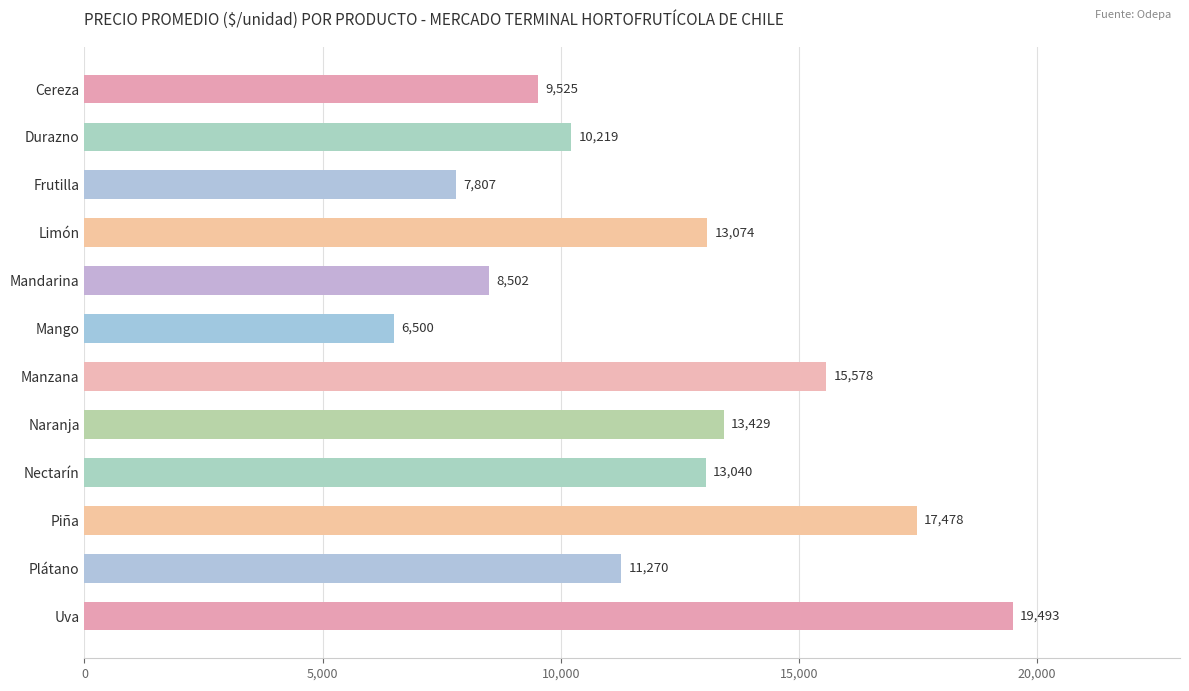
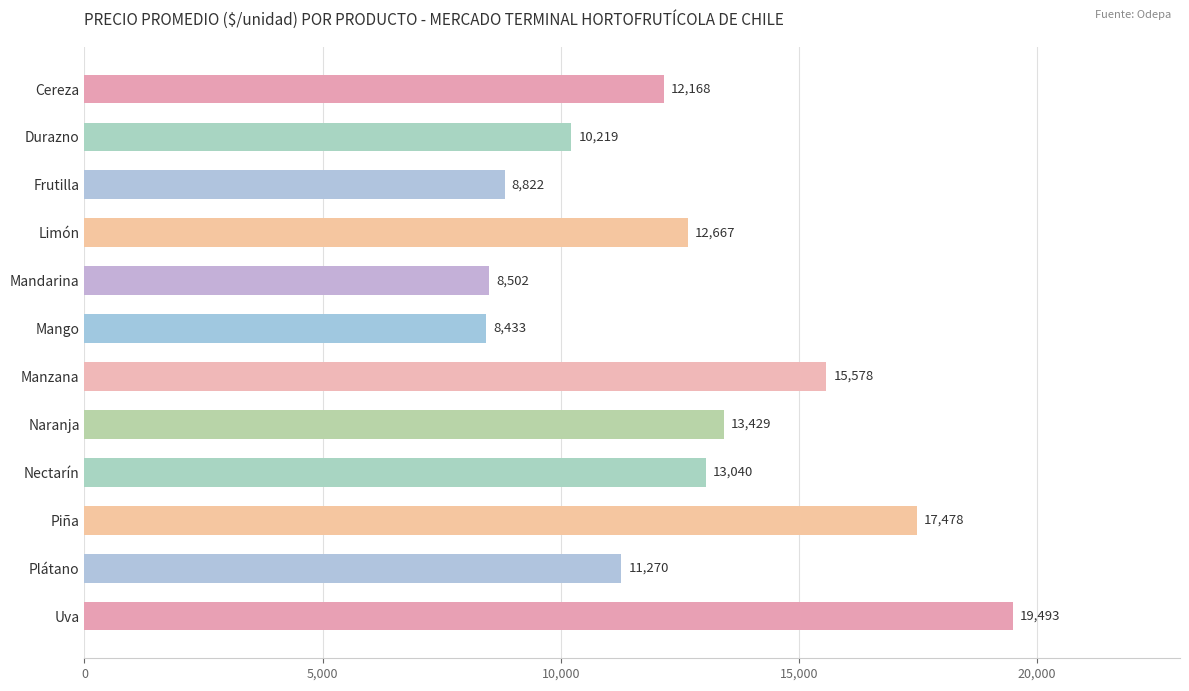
  {
-   "Cereza": "9,525",
+   "Cereza": "12,168",
    "Durazno": "10,219",
-   "Frutilla": "7,807",
-   "Limón": "13,074",
+   "Frutilla": "8,822",
+   "Limón": "12,667",
    "Mandarina": "8,502",
-   "Mango": "6,500",
+   "Mango": "8,433",
    "Manzana": "15,578",
    "Naranja": "13,429",
    "Nectarín": "13,040",
    "Piña": "17,478",
    "Plátano": "11,270",
    "Uva": "19,493"
  }
